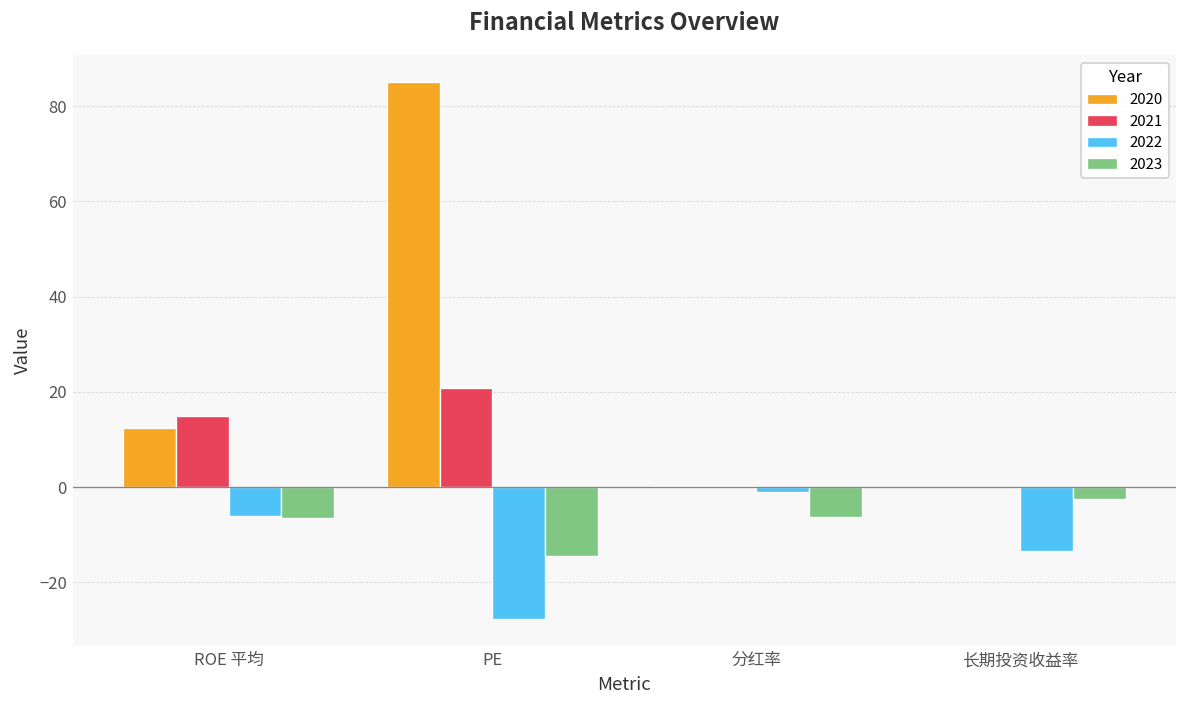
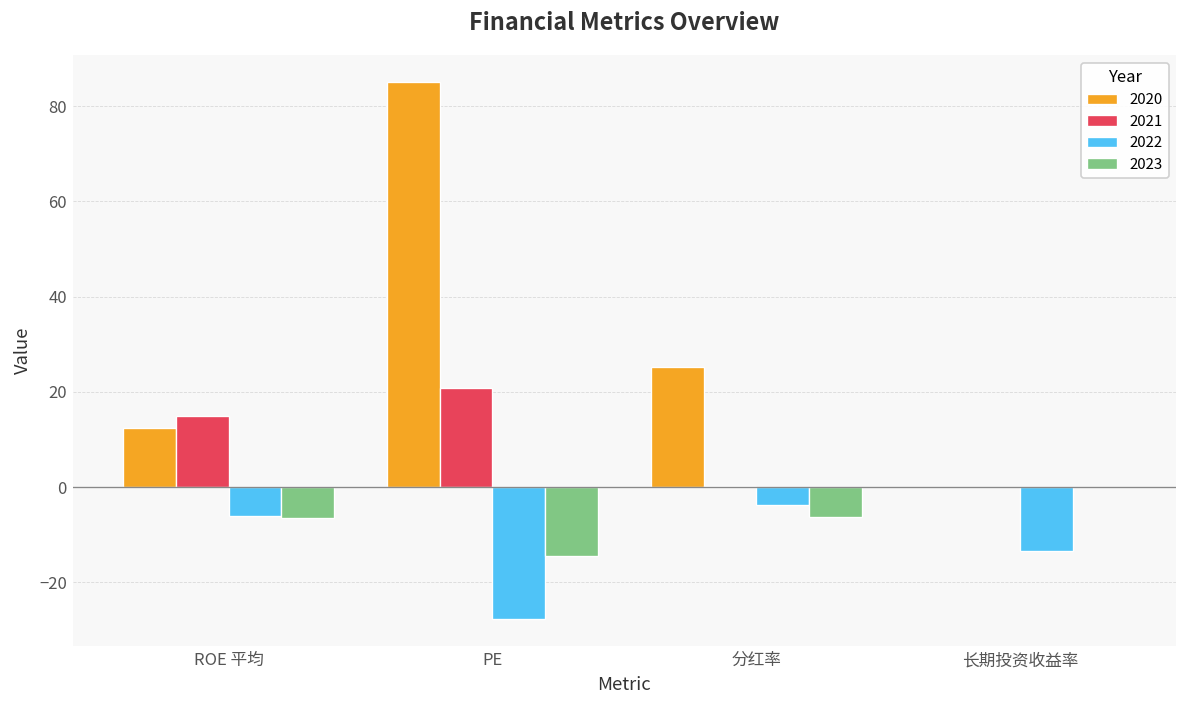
  {
    "2020": {
      "ROE 平均": 12,
      "PE": 85,
-     "分红率": 0
+     "分红率": 25
    },
    "2021": {
      "ROE 平均": 15,
      "PE": 21
    },
    "2022": {
      "ROE 平均": -6,
      "PE": -28,
-     "分红率": -1,
+     "分红率": -4,
      "长期投资收益率": -13
    },
    "2023": {
      "ROE 平均": -6,
      "PE": -15,
      "分红率": -6,
-     "长期投资收益率": -3
+     "长期投资收益率": 0
    }
  }
